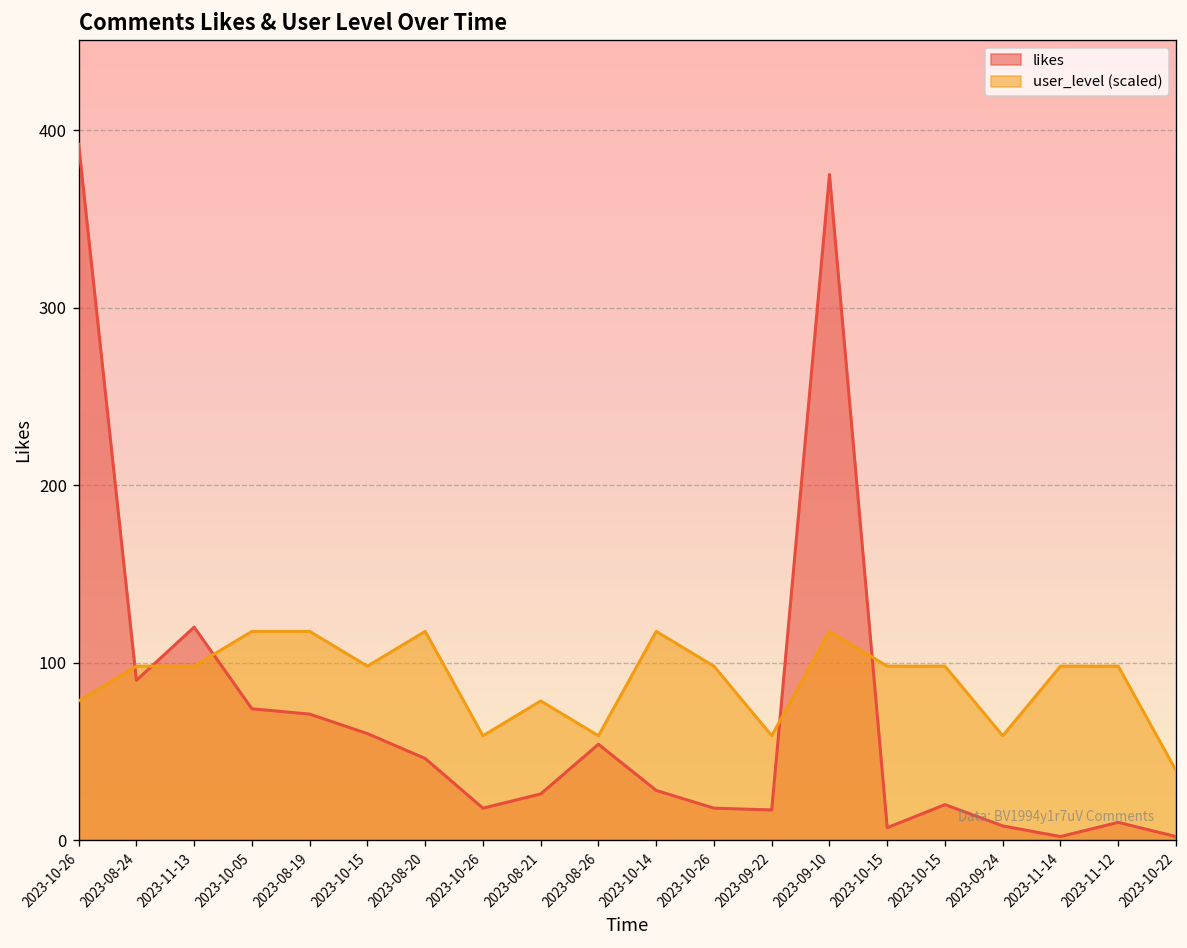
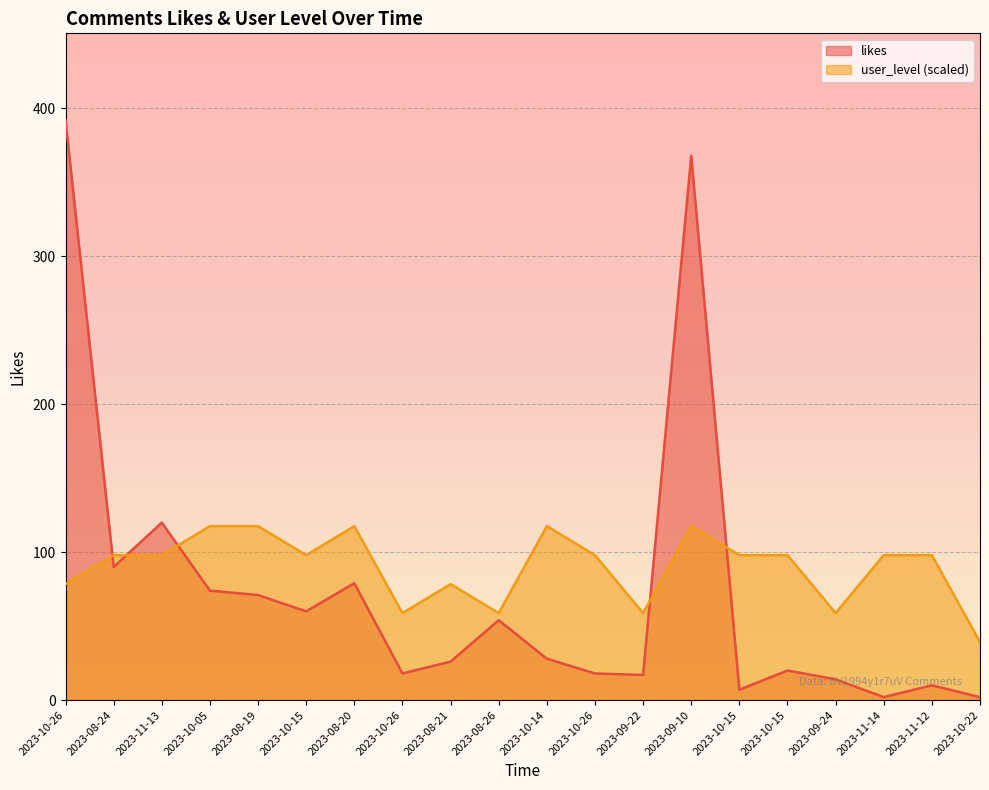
  {
    "likes": {
      "2023-08-24": 90,
      "2023-11-13": 120,
      "2023-10-05": 74,
      "2023-08-19": 71,
-     "2023-08-20": 46,
+     "2023-08-20": 79,
      "2023-08-21": 26,
      "2023-08-26": 54,
      "2023-10-14": 28,
      "2023-09-22": 17,
-     "2023-09-10": 375,
-     "2023-09-24": 8,
+     "2023-09-10": 368,
+     "2023-09-24": 14,
      "2023-11-14": 2,
      "2023-11-12": 10,
      "2023-10-22": 2
    },
    "user_level (scaled)": {
      "2023-08-24": 98,
      "2023-11-13": 98,
      "2023-10-05": 118,
      "2023-08-19": 118,
      "2023-08-20": 118,
      "2023-08-21": 78,
      "2023-08-26": 59,
      "2023-10-14": 118,
      "2023-09-22": 59,
      "2023-09-10": 118,
      "2023-09-24": 59,
      "2023-11-14": 98,
      "2023-11-12": 98,
      "2023-10-22": 39
    }
  }
